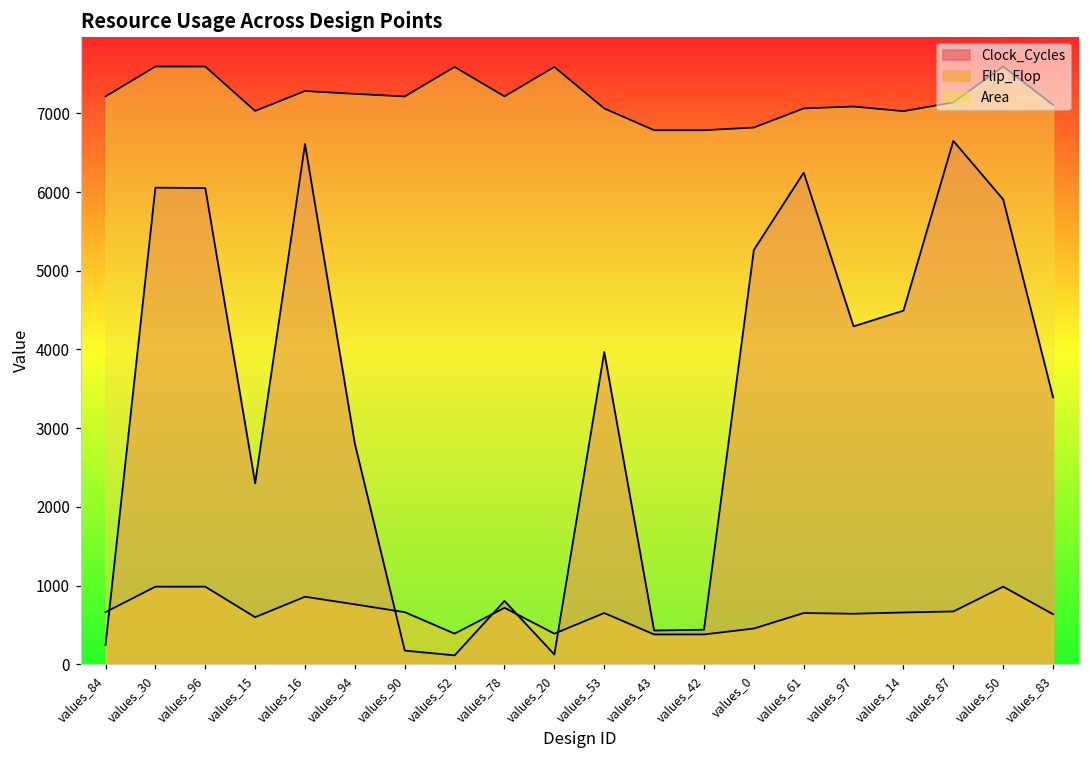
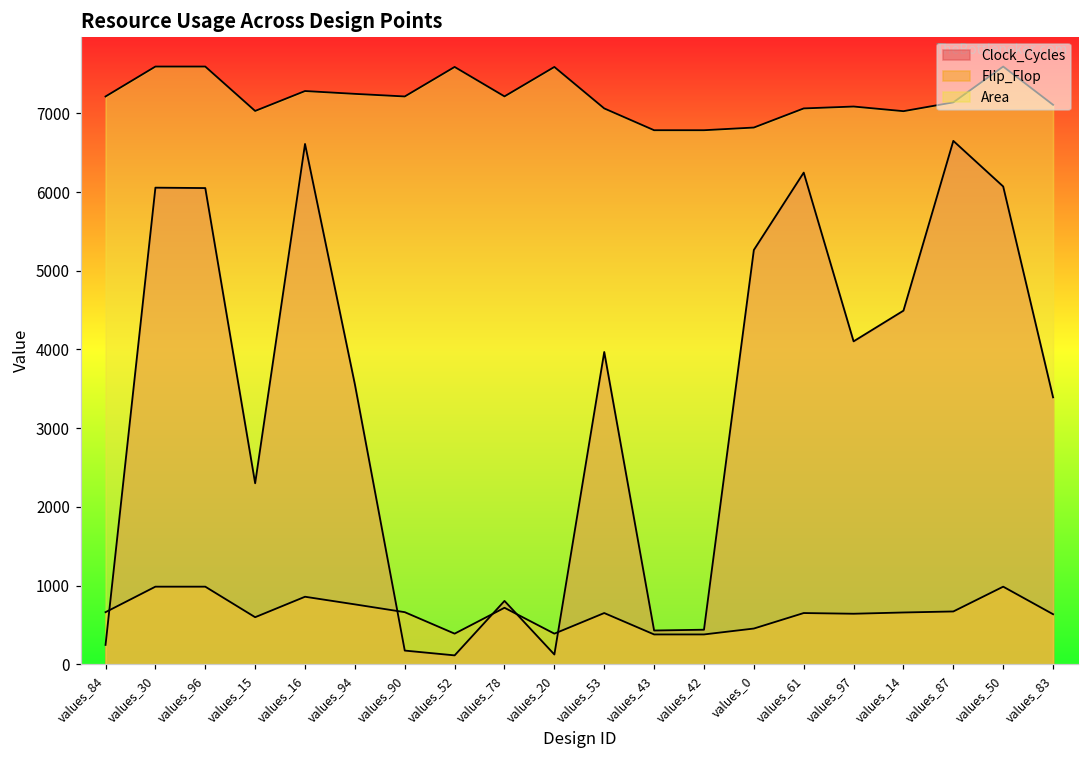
  {
    "Clock_Cycles": {
      "values_84": 200,
      "values_30": 6100,
      "values_96": 6100,
      "values_15": 2300,
      "values_16": 6600,
-     "values_94": 2800,
+     "values_94": 3600,
      "values_90": 200,
      "values_52": 100,
      "values_78": 800,
      "values_20": 100,
      "values_53": 4000,
      "values_43": 400,
      "values_42": 400,
      "values_0": 5300,
      "values_61": 6200,
-     "values_97": 4300,
+     "values_97": 4100,
      "values_14": 4500,
      "values_87": 6700,
-     "values_50": 5900,
+     "values_50": 6100,
      "values_83": 3400
    }
  }
